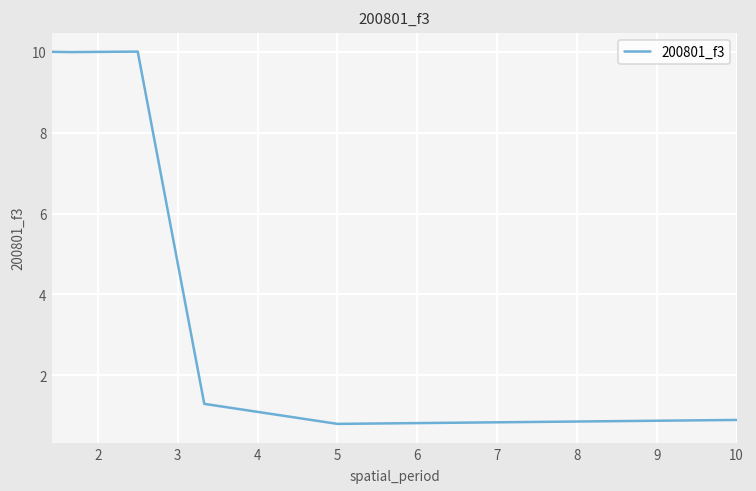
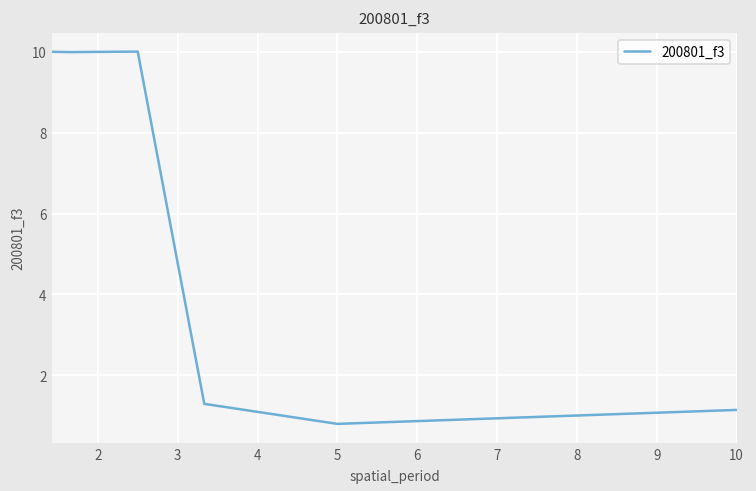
  {
    "2": 10.0,
    "5": 0.8,
-   "10": 0.9
+   "10": 1.1
  }
